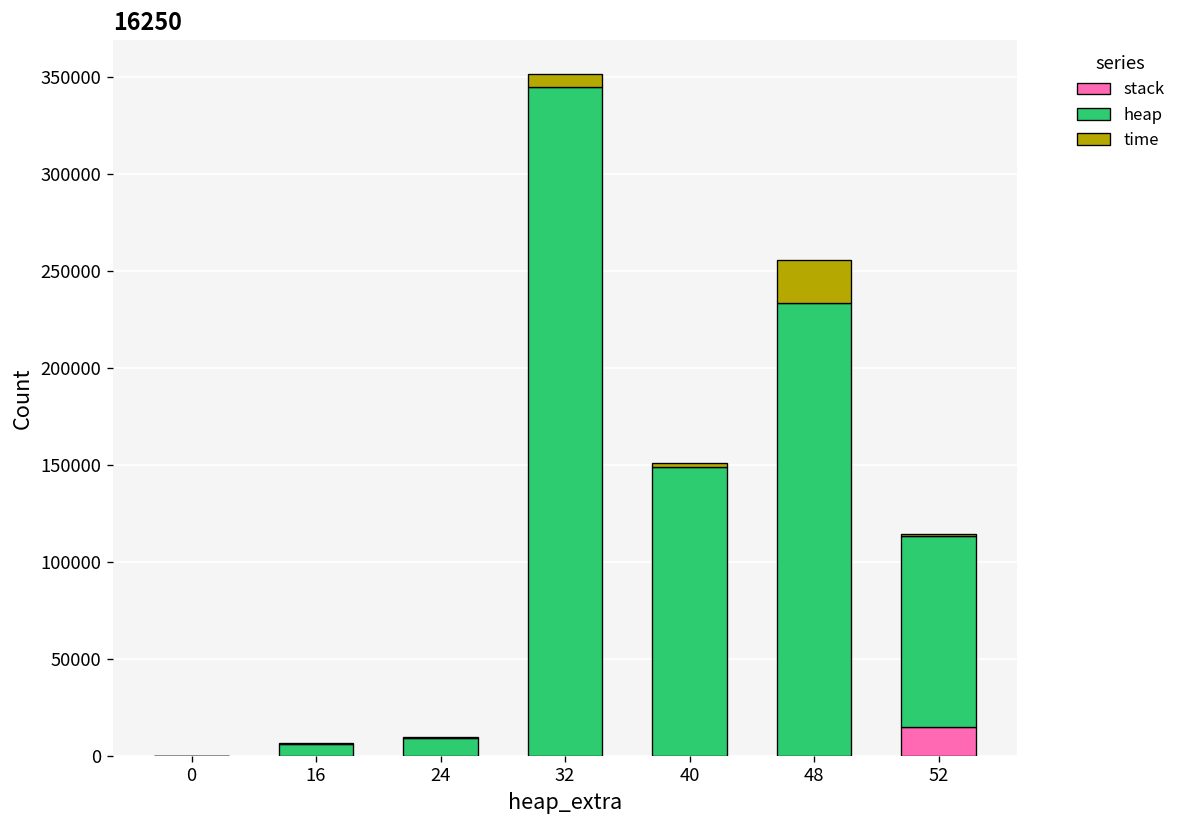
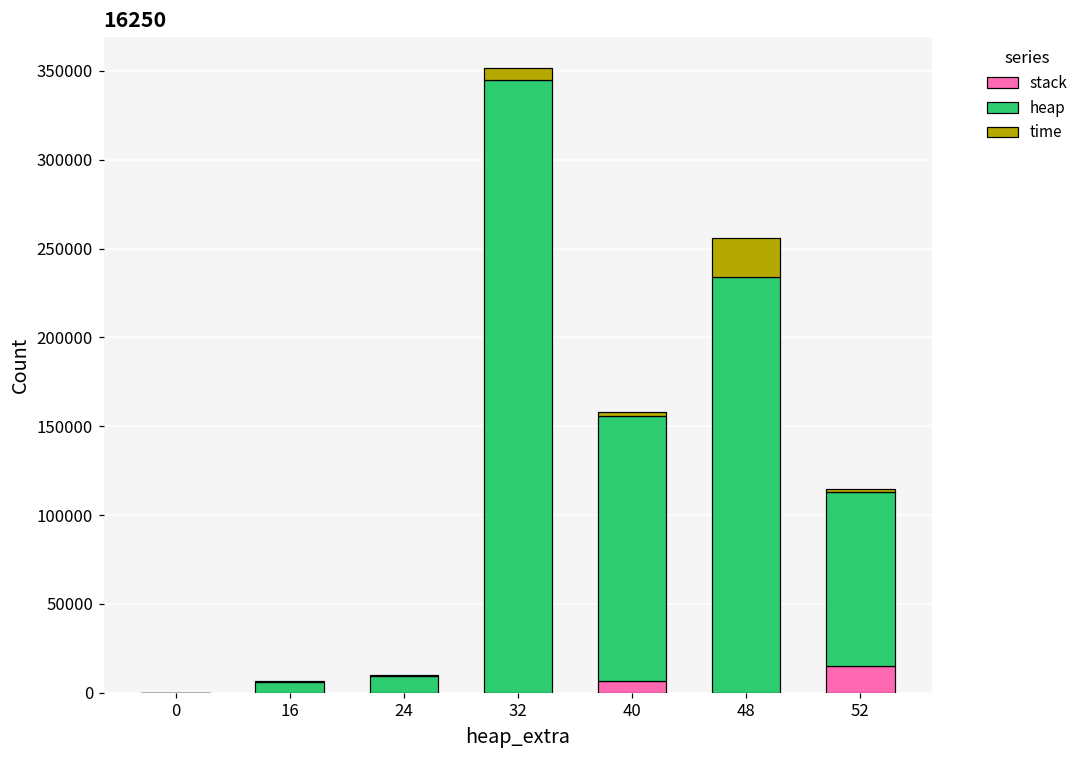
  {
    "stack": {
      "0": 0,
      "16": 0,
      "24": 0,
      "32": 0,
-     "40": 0,
+     "40": 7000,
      "48": 0,
      "52": 15000
    },
    "heap": {
      "0": 0,
      "16": 6000,
      "24": 9000,
      "32": 345000,
      "40": 149000,
      "48": 234000,
      "52": 98000
    },
    "time": {
      "0": 0,
      "32": 7000,
      "40": 2000,
      "48": 22000
    }
  }
